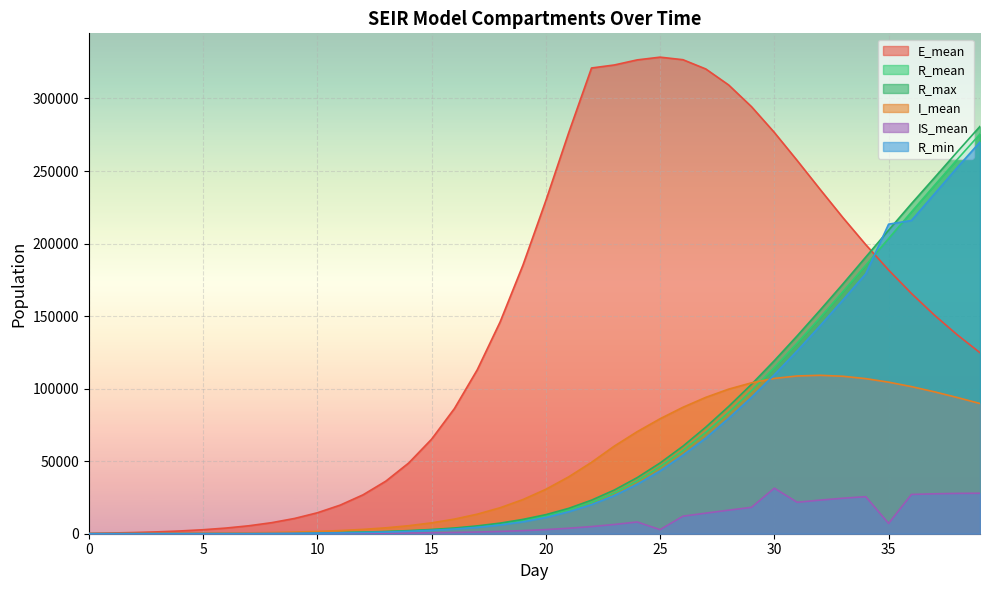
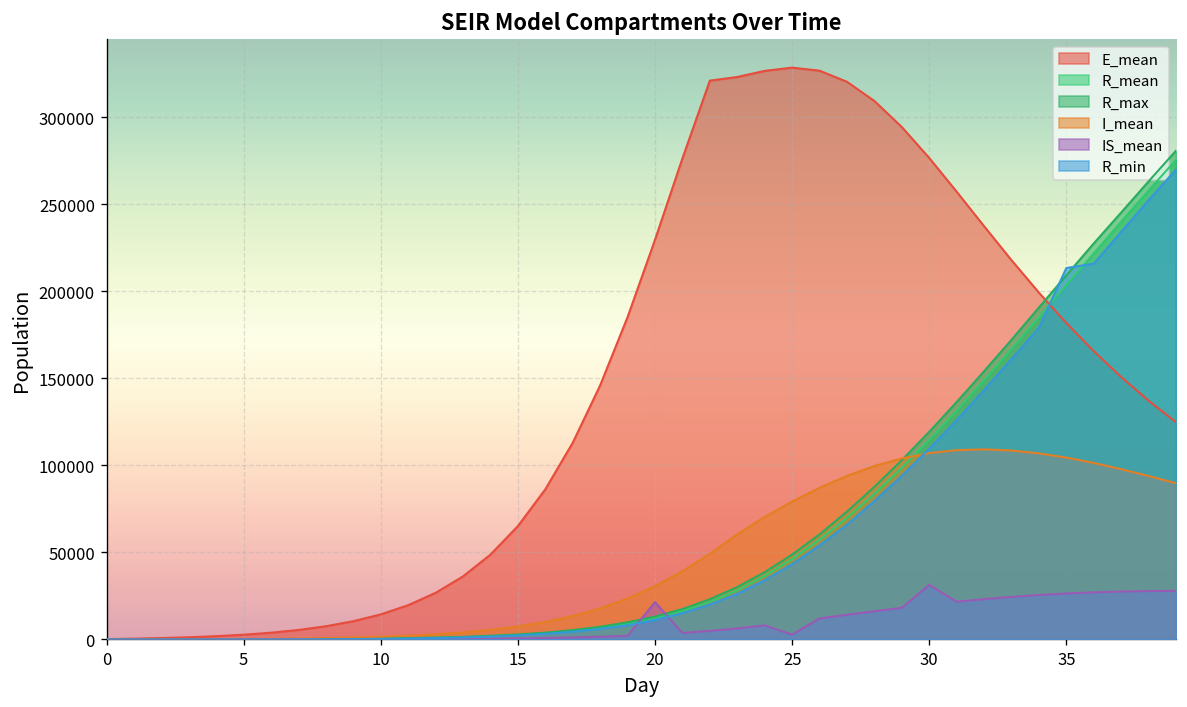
  {
    "IS_mean": {
-     "20": 3000,
+     "20": 21000,
      "25": 3000,
      "30": 31000,
-     "35": 7000
+     "35": 26000
    },
    "R_min": {
      "25": 43000,
      "30": 110000,
      "35": 213000
    }
  }
